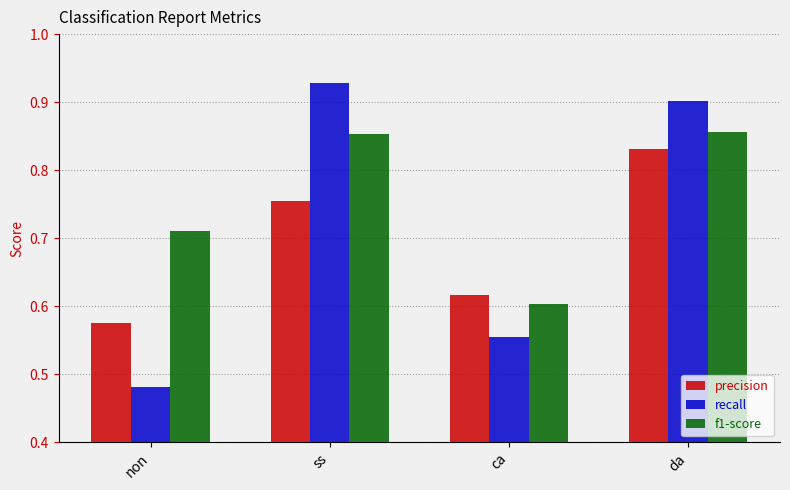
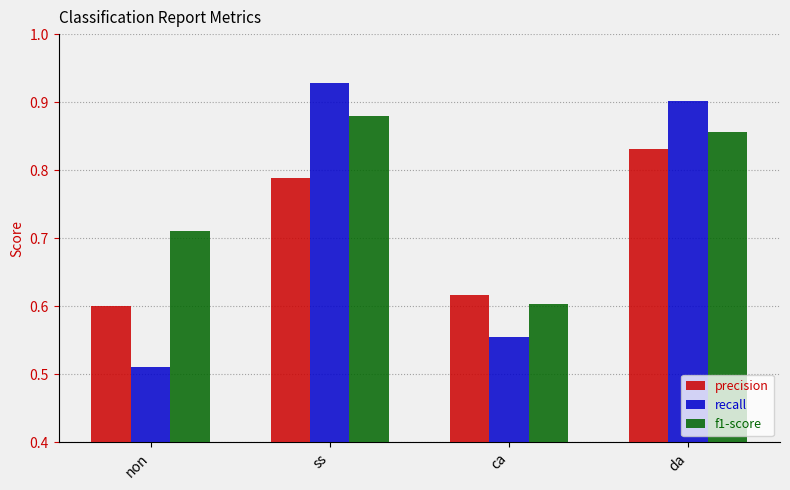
  {
    "precision": {
-     "non": 0.58,
-     "ss": 0.76,
+     "non": 0.60,
+     "ss": 0.79,
      "ca": 0.62,
      "da": 0.83
    },
    "recall": {
-     "non": 0.48,
+     "non": 0.51,
      "ss": 0.93,
      "ca": 0.56,
      "da": 0.90
    },
    "f1-score": {
      "non": 0.71,
-     "ss": 0.85,
+     "ss": 0.88,
      "ca": 0.60,
      "da": 0.86
    }
  }
